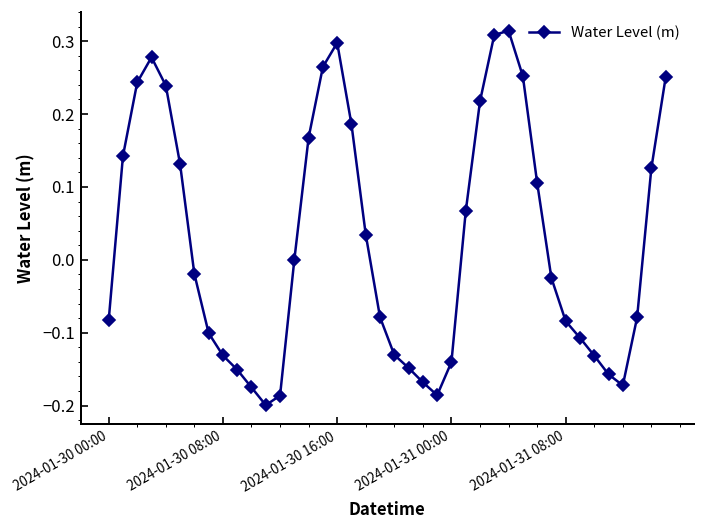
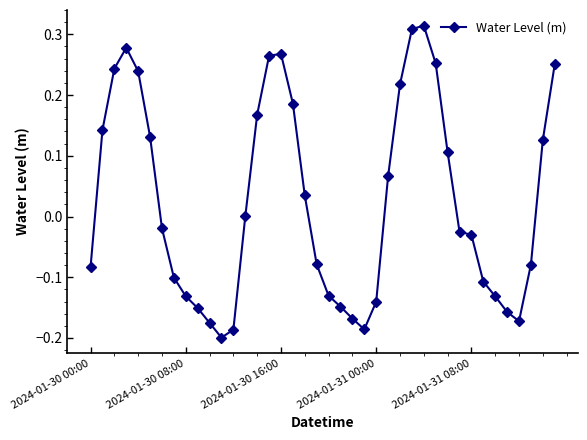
  {
    "2024-01-30 00:00": -0.08,
    "2024-01-30 08:00": -0.13,
-   "2024-01-30 16:00": 0.30,
+   "2024-01-30 16:00": 0.27,
    "2024-01-31 00:00": -0.14,
-   "2024-01-31 08:00": -0.08
+   "2024-01-31 08:00": -0.03
  }
